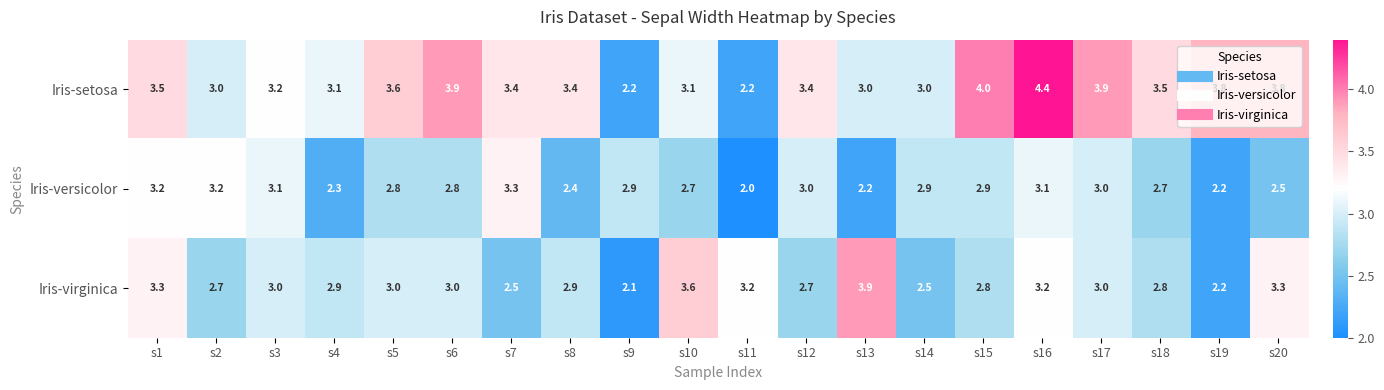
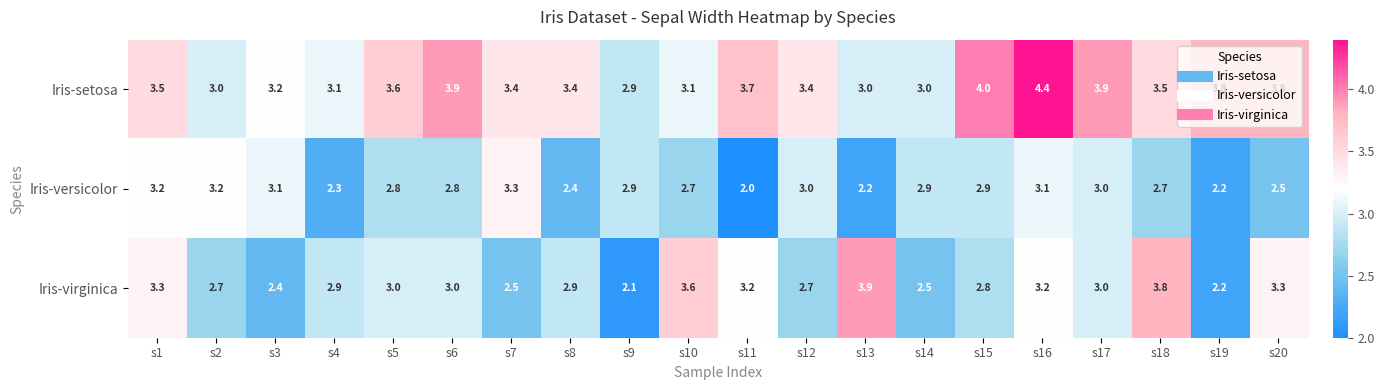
  {
    "Iris-setosa": {
      "s1": 3.5,
      "s2": 3.0,
      "s3": 3.2,
      "s4": 3.1,
      "s5": 3.6,
      "s6": 3.9,
      "s7": 3.4,
      "s8": 3.4,
-     "s9": 2.2,
+     "s9": 2.9,
      "s10": 3.1,
-     "s11": 2.2,
+     "s11": 3.7,
      "s12": 3.4,
      "s13": 3.0,
      "s14": 3.0,
      "s15": 4.0,
      "s16": 4.4,
      "s17": 3.9,
      "s18": 3.5
    },
    "Iris-versicolor": {
      "s1": 3.2,
      "s2": 3.2,
      "s3": 3.1,
      "s4": 2.3,
      "s5": 2.8,
      "s6": 2.8,
      "s7": 3.3,
      "s8": 2.4,
      "s9": 2.9,
      "s10": 2.7,
      "s11": 2.0,
      "s12": 3.0,
      "s13": 2.2,
      "s14": 2.9,
      "s15": 2.9,
      "s16": 3.1,
      "s17": 3.0,
      "s18": 2.7,
      "s19": 2.2,
      "s20": 2.5
    },
    "Iris-virginica": {
      "s1": 3.3,
      "s2": 2.7,
-     "s3": 3.0,
+     "s3": 2.4,
      "s4": 2.9,
      "s5": 3.0,
      "s6": 3.0,
      "s7": 2.5,
      "s8": 2.9,
      "s9": 2.1,
      "s10": 3.6,
      "s11": 3.2,
      "s12": 2.7,
      "s13": 3.9,
      "s14": 2.5,
      "s15": 2.8,
      "s16": 3.2,
      "s17": 3.0,
-     "s18": 2.8,
+     "s18": 3.8,
      "s19": 2.2,
      "s20": 3.3
    }
  }
